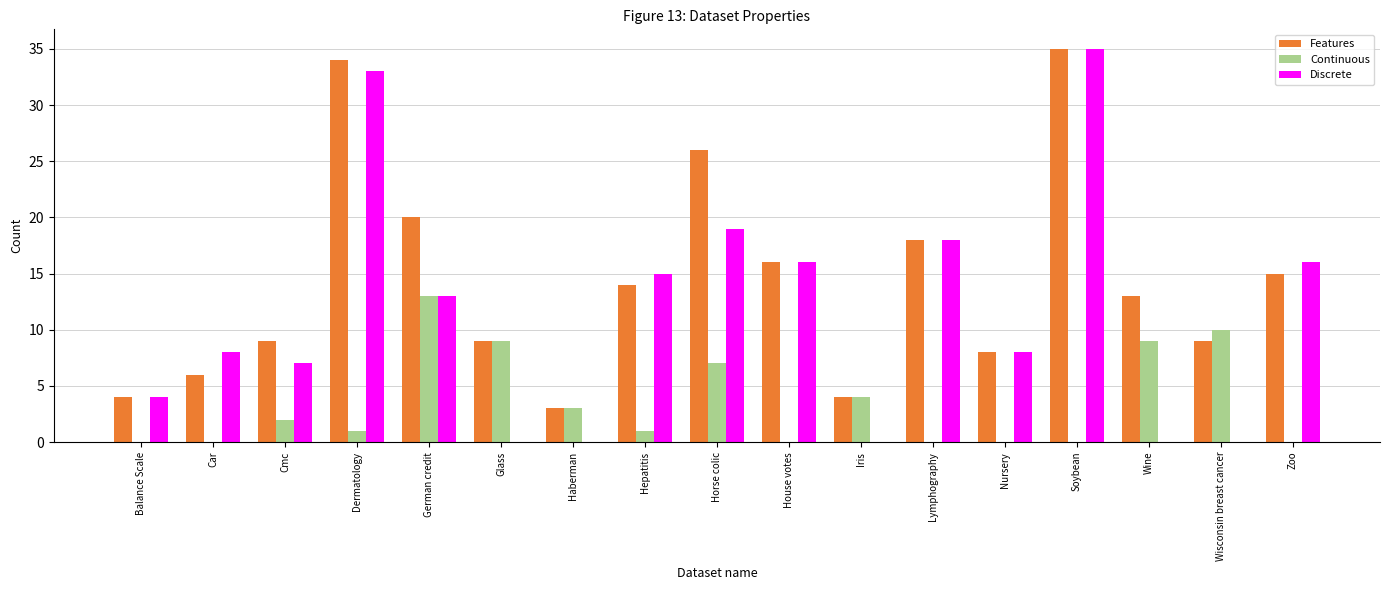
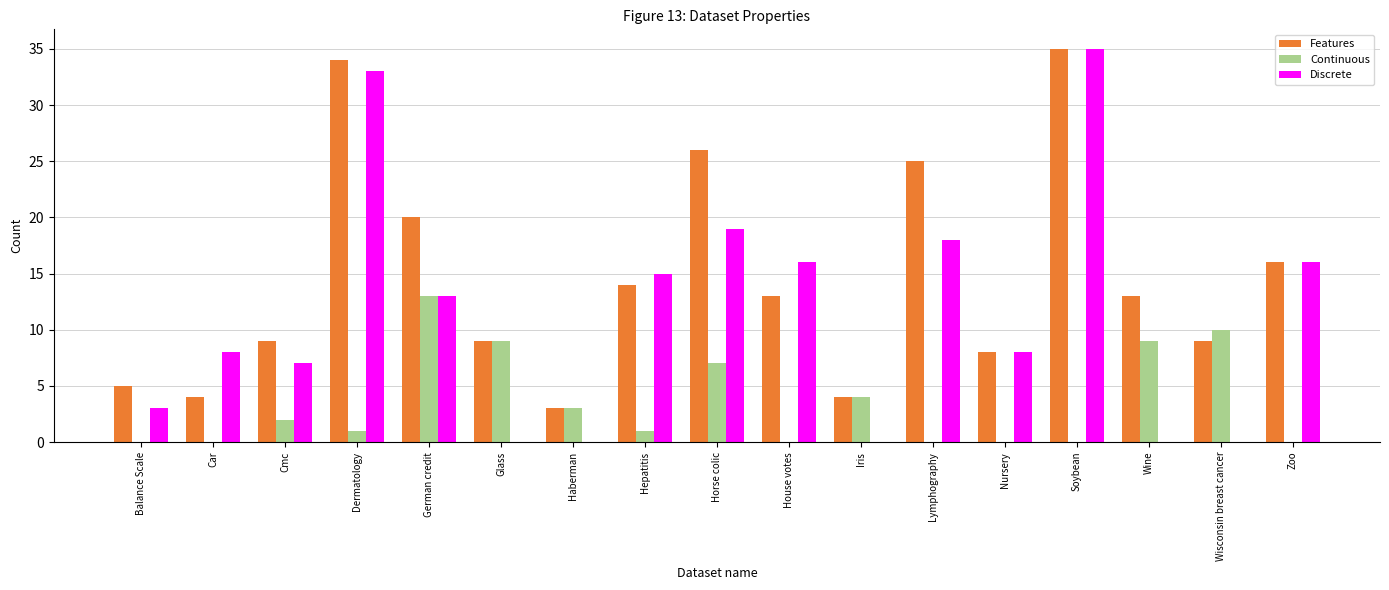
  {
    "Features": {
-     "Balance Scale": 4,
-     "Car": 6,
+     "Balance Scale": 5,
+     "Car": 4,
      "Cmc": 9,
      "Dermatology": 34,
      "German credit": 20,
      "Glass": 9,
      "Haberman": 3,
      "Hepatitis": 14,
      "Horse colic": 26,
-     "House votes": 16,
+     "House votes": 13,
      "Iris": 4,
-     "Lymphography": 18,
+     "Lymphography": 25,
      "Nursery": 8,
      "Soybean": 35,
      "Wine": 13,
      "Wisconsin breast cancer": 9,
-     "Zoo": 15
+     "Zoo": 16
    },
    "Continuous": {
      "Balance Scale": 0,
      "Car": 0,
      "Cmc": 2,
      "Dermatology": 1,
      "German credit": 13,
      "Glass": 9,
      "Haberman": 3,
      "Hepatitis": 1,
      "Horse colic": 7,
      "House votes": 0,
      "Iris": 4,
      "Lymphography": 0,
      "Nursery": 0,
      "Soybean": 0,
      "Wine": 9,
      "Wisconsin breast cancer": 10,
      "Zoo": 0
    },
    "Discrete": {
-     "Balance Scale": 4,
+     "Balance Scale": 3,
      "Car": 8,
      "Cmc": 7,
      "Dermatology": 33,
      "German credit": 13,
      "Glass": 0,
      "Haberman": 0,
      "Hepatitis": 15,
      "Horse colic": 19,
      "House votes": 16,
      "Iris": 0,
      "Lymphography": 18,
      "Nursery": 8,
      "Soybean": 35,
      "Wine": 0,
      "Wisconsin breast cancer": 0,
      "Zoo": 16
    }
  }
